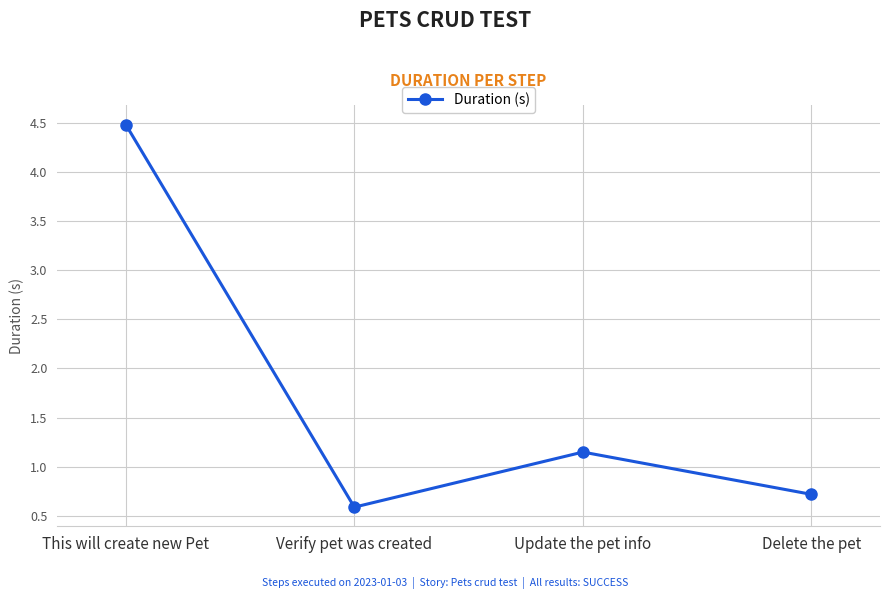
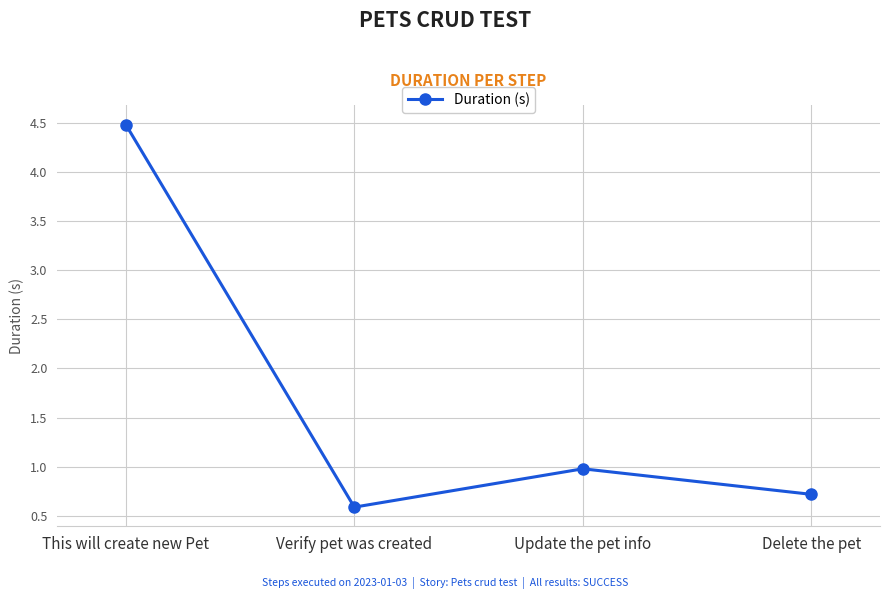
  {
    "This will create new Pet": 4.5,
    "Verify pet was created": 0.6,
-   "Update the pet info": 1.2,
+   "Update the pet info": 1.0,
    "Delete the pet": 0.7
  }
